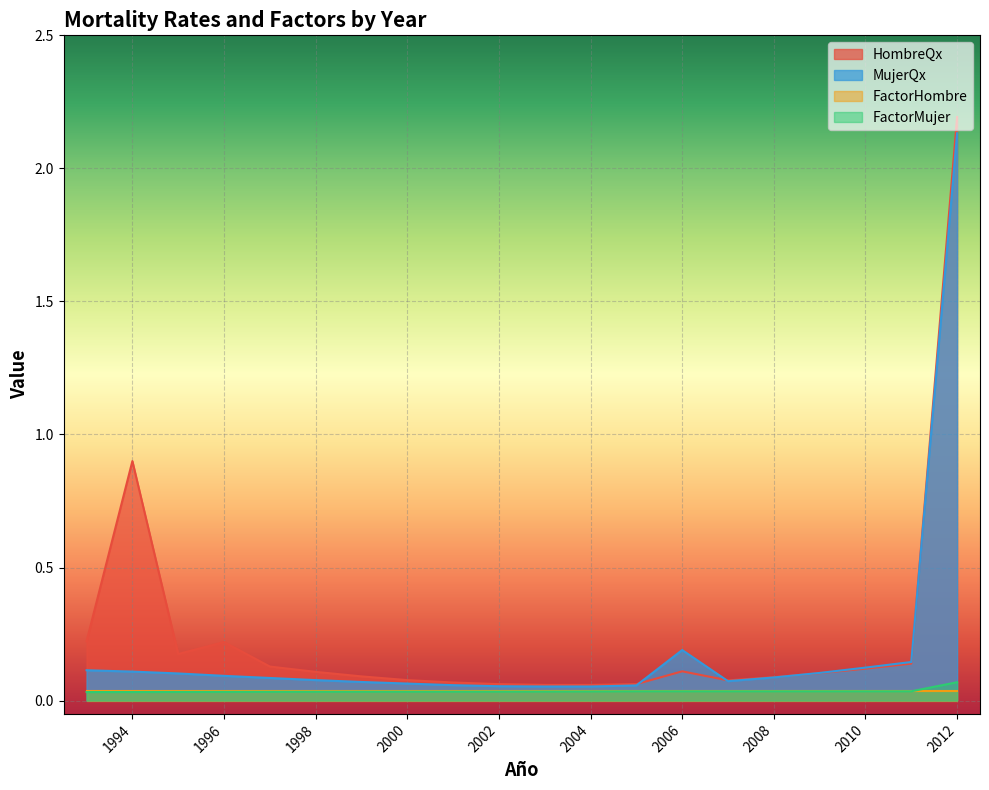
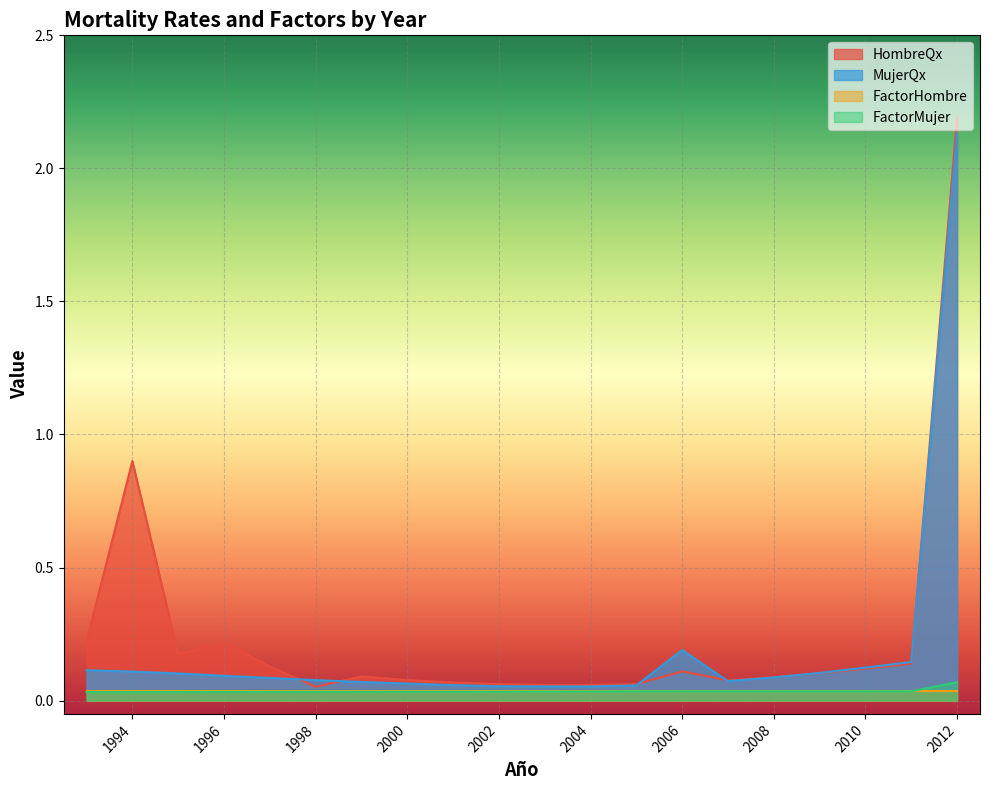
  {
    "HombreQx": {
      "1994": 0.90,
      "1996": 0.22,
-     "1998": 0.11,
+     "1998": 0.05,
      "2000": 0.08,
      "2006": 0.11
    },
    "MujerQx": {
      "1994": 0.11,
      "1996": 0.09,
      "1998": 0.08,
      "2000": 0.06,
      "2006": 0.19,
      "2012": 2.13
    },
    "FactorHombre": {
      "2012": 0.04
    },
    "FactorMujer": {
      "2012": 0.07
    }
  }
